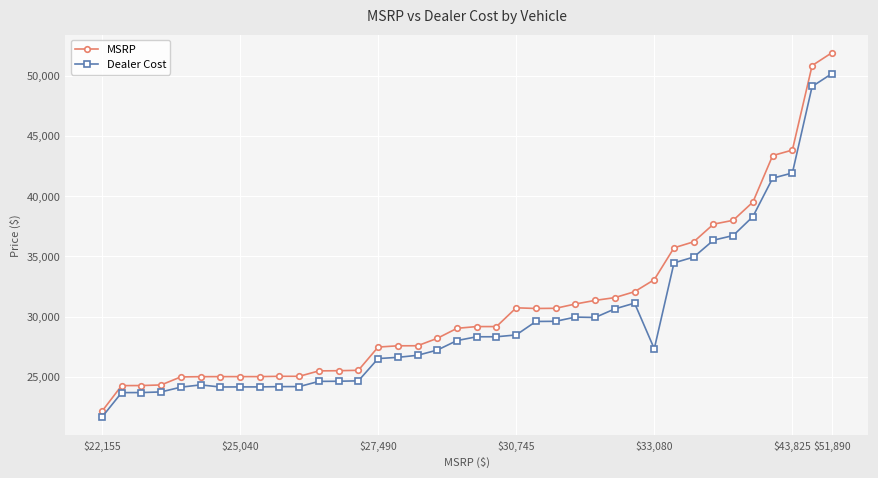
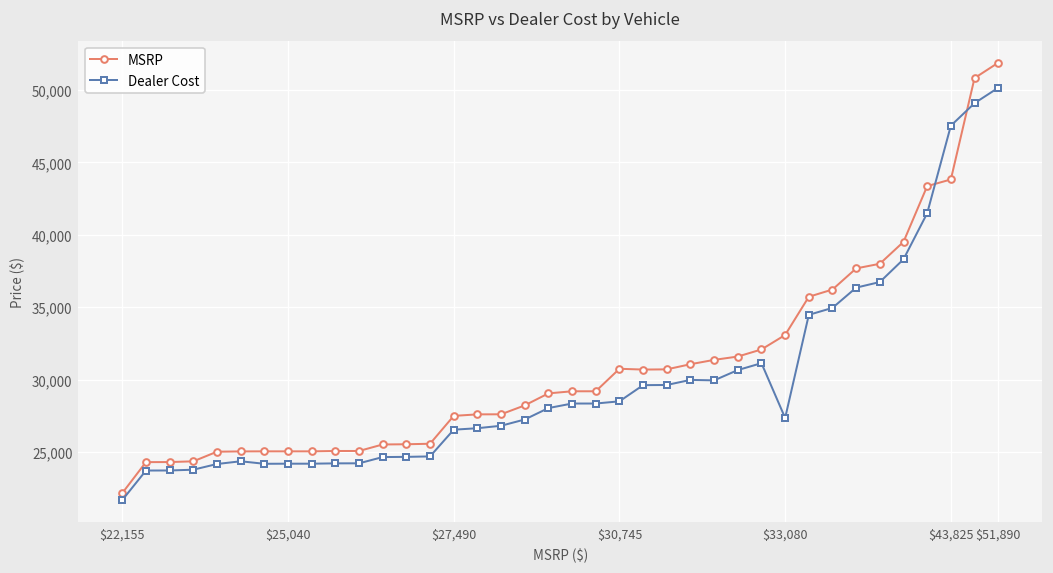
  {
    "MSRP": {
      "$22,155": "22,200",
      "$25,040": "25,000",
      "$27,490": "27,500",
      "$30,745": "30,700",
      "$33,080": "33,100",
      "$43,825": "43,800",
      "$51,890": "51,900"
    },
    "Dealer Cost": {
      "$22,155": "21,700",
      "$25,040": "24,200",
      "$27,490": "26,500",
      "$30,745": "28,500",
      "$33,080": "27,300",
-     "$43,825": "41,900",
+     "$43,825": "47,500",
      "$51,890": "50,200"
    }
  }
